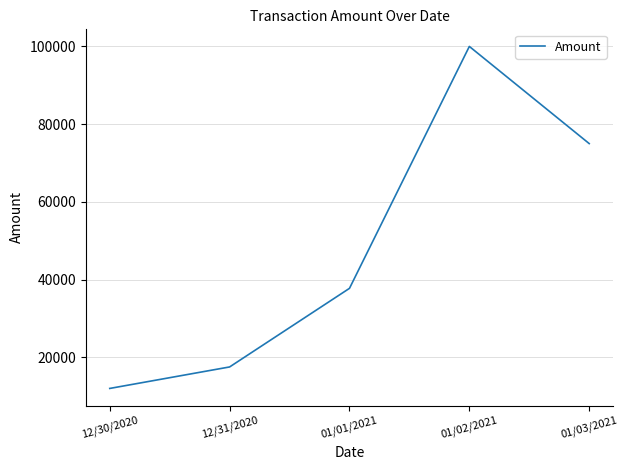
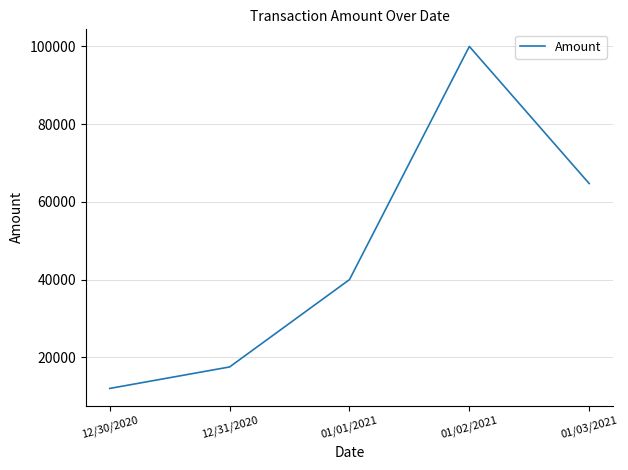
  {
    "12/30/2020": 12000,
    "12/31/2020": 18000,
-   "01/01/2021": 38000,
+   "01/01/2021": 40000,
    "01/02/2021": 100000,
-   "01/03/2021": 75000
+   "01/03/2021": 65000
  }
